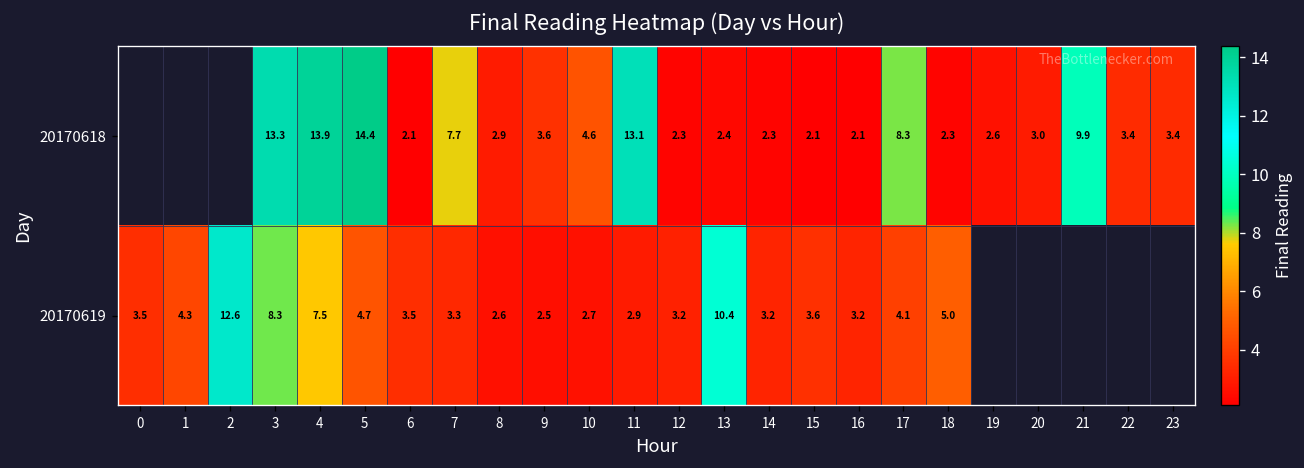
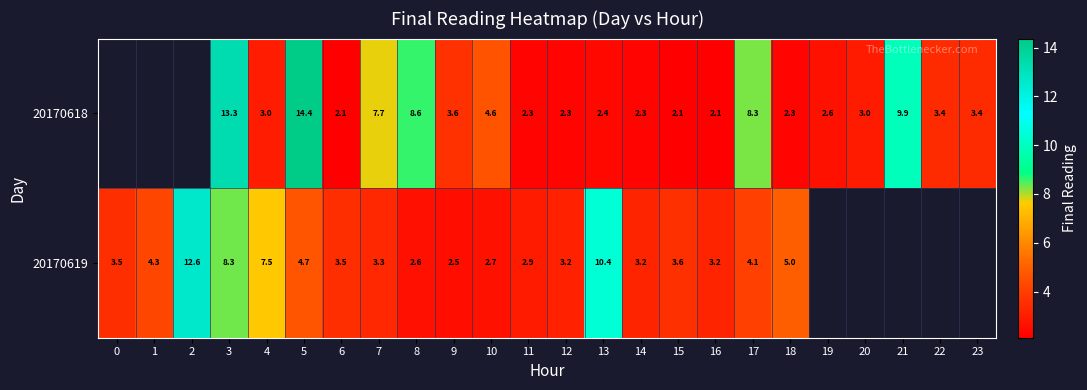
  {
    "20170618": {
      "3": 13.3,
-     "4": 13.9,
+     "4": 3.0,
      "5": 14.4,
      "6": 2.1,
      "7": 7.7,
-     "8": 2.9,
+     "8": 8.6,
      "9": 3.6,
      "10": 4.6,
-     "11": 13.1,
+     "11": 2.3,
      "12": 2.3,
      "13": 2.4,
      "14": 2.3,
      "15": 2.1,
      "16": 2.1,
      "17": 8.3,
      "18": 2.3,
      "19": 2.6,
      "20": 3.0,
      "21": 9.9,
      "23": 3.4
    },
    "20170619": {
      "0": 3.5,
      "1": 4.3,
      "2": 12.6,
      "3": 8.3,
      "4": 7.5,
      "5": 4.7,
      "6": 3.5,
      "7": 3.3,
      "8": 2.6,
      "9": 2.5,
      "10": 2.7,
      "11": 2.9,
      "12": 3.2,
      "13": 10.4,
      "14": 3.2,
      "15": 3.6,
      "16": 3.2,
      "17": 4.1,
      "18": 5.0
    }
  }
